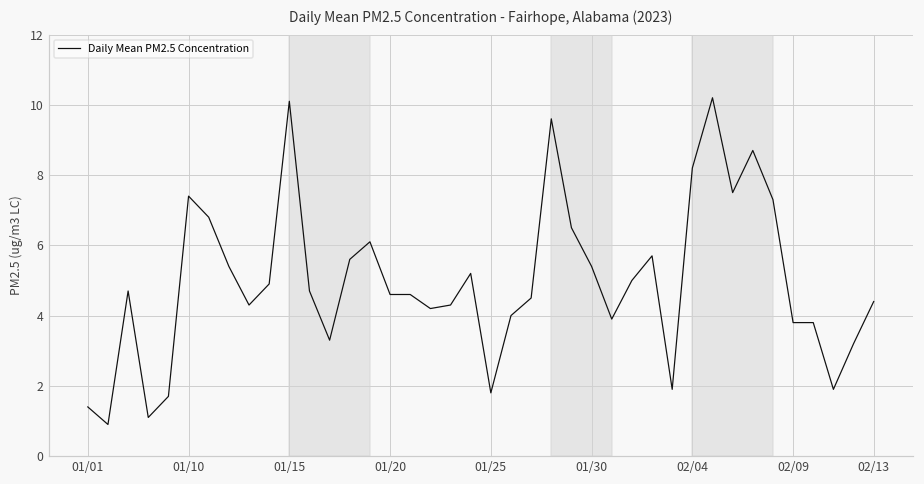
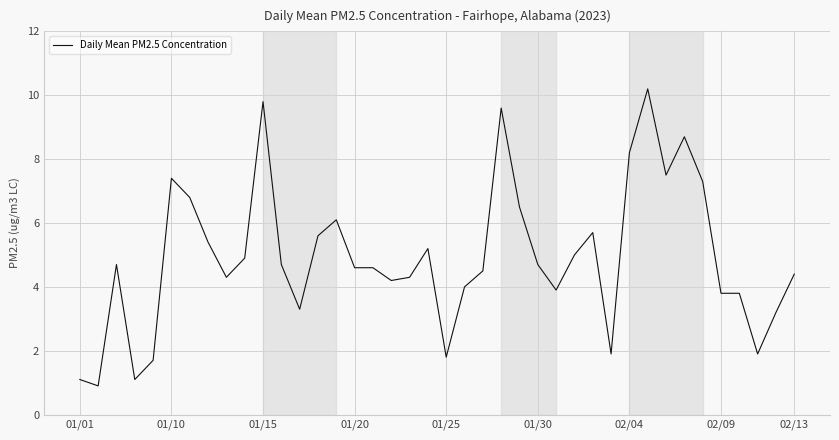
  {
-   "01/01": 1.4,
+   "01/01": 1.1,
    "01/10": 7.4,
-   "01/15": 10.1,
+   "01/15": 9.8,
    "01/20": 4.6,
    "01/25": 1.8,
-   "01/30": 5.4,
+   "01/30": 4.7,
    "02/04": 8.2,
    "02/09": 3.8,
    "02/13": 4.4
  }
